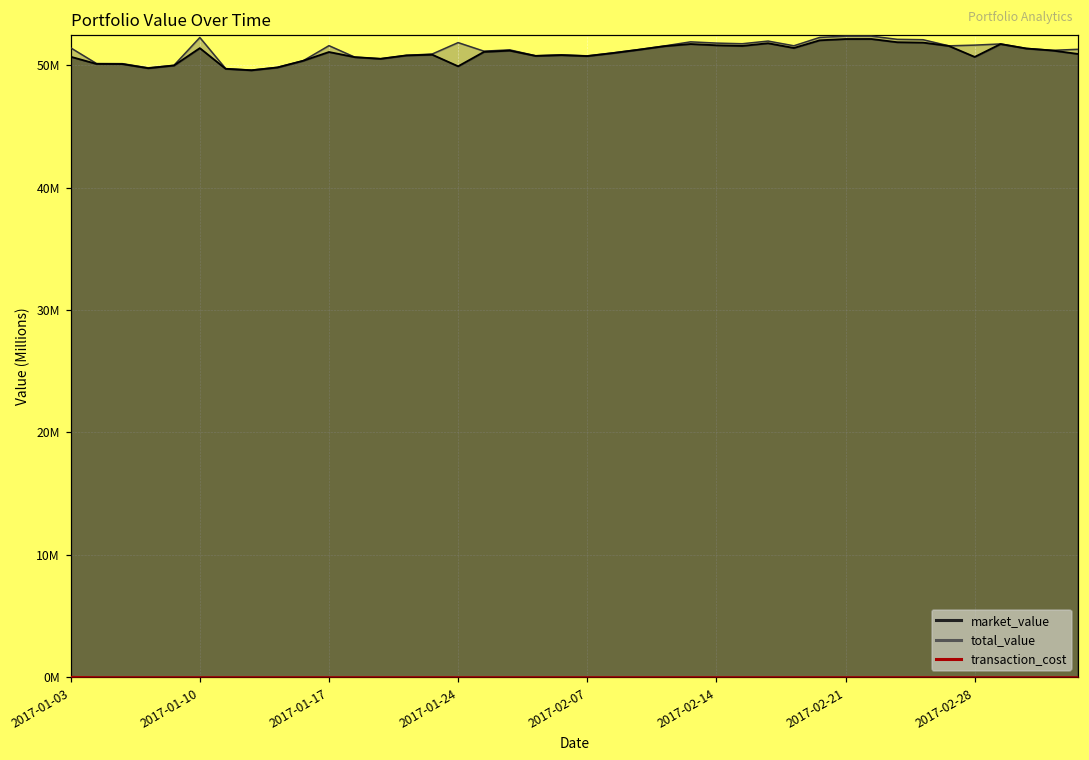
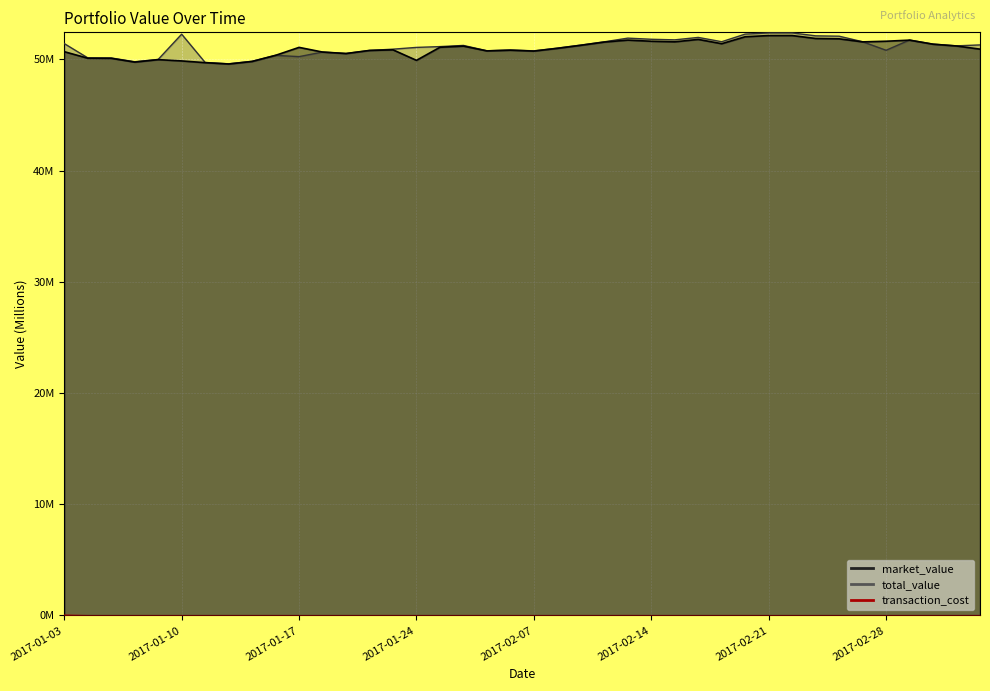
  {
    "market_value": {
      "2017-01-03": 50700000,
-     "2017-01-10": 51400000,
+     "2017-01-10": 49900000,
      "2017-01-17": 51100000,
      "2017-01-24": 49900000,
      "2017-02-21": 52100000,
-     "2017-02-28": 50700000
+     "2017-02-28": 51600000
    },
    "total_value": {
      "2017-01-03": 51400000,
      "2017-01-10": 52300000,
-     "2017-01-17": 51600000,
-     "2017-01-24": 51800000,
+     "2017-01-17": 50200000,
+     "2017-01-24": 51100000,
      "2017-02-21": 52400000,
-     "2017-02-28": 51600000
+     "2017-02-28": 50800000
    },
    "transaction_cost": {
      "2017-01-03": 0,
      "2017-01-10": 0,
      "2017-01-17": 0,
      "2017-01-24": 0,
      "2017-02-07": 0,
      "2017-02-14": 0,
      "2017-02-21": 0,
      "2017-02-28": 0
    }
  }
